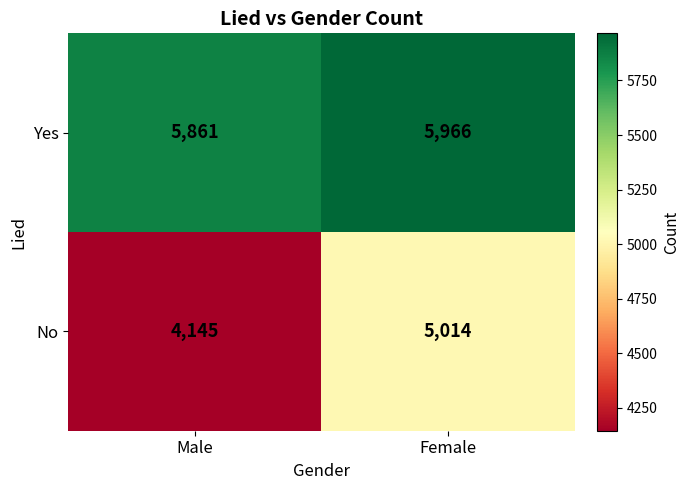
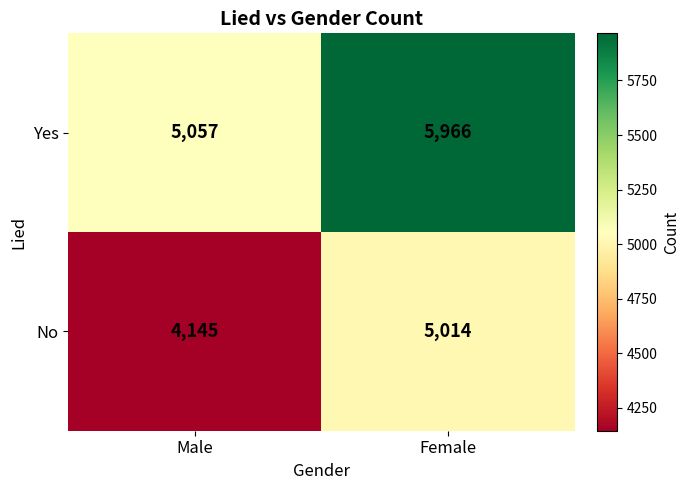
  {
    "Yes": {
-     "Male": "5,861",
+     "Male": "5,057",
      "Female": "5,966"
    },
    "No": {
      "Male": "4,145",
      "Female": "5,014"
    }
  }
